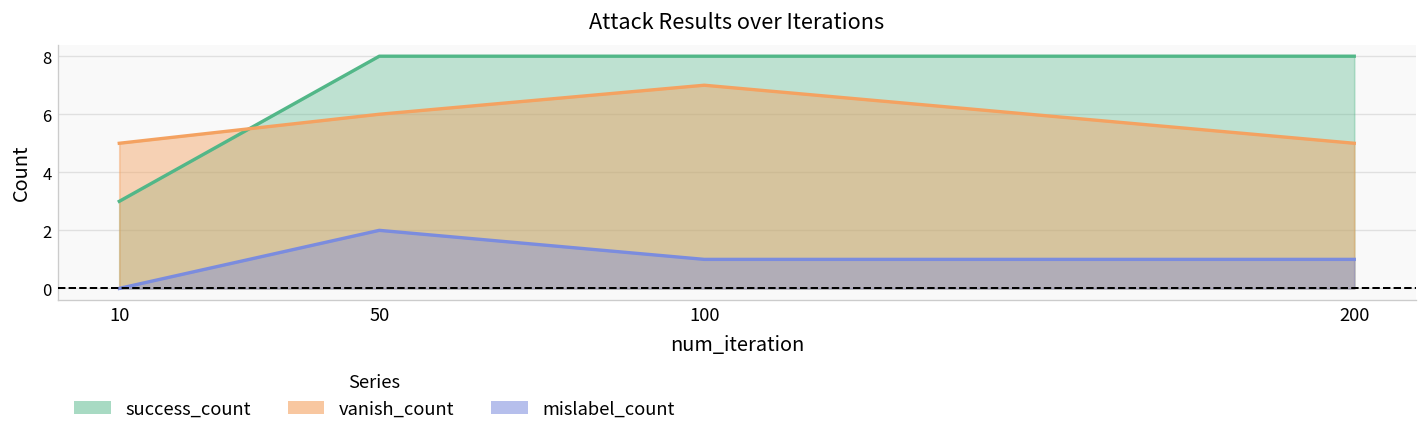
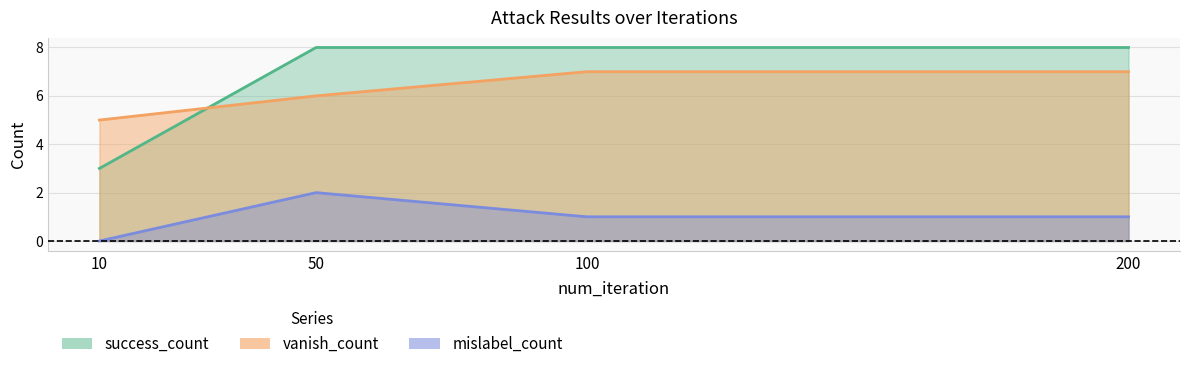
  {
    "vanish_count": {
      "10": 5,
      "50": 6,
      "100": 7,
-     "200": 5
+     "200": 7
    }
  }
